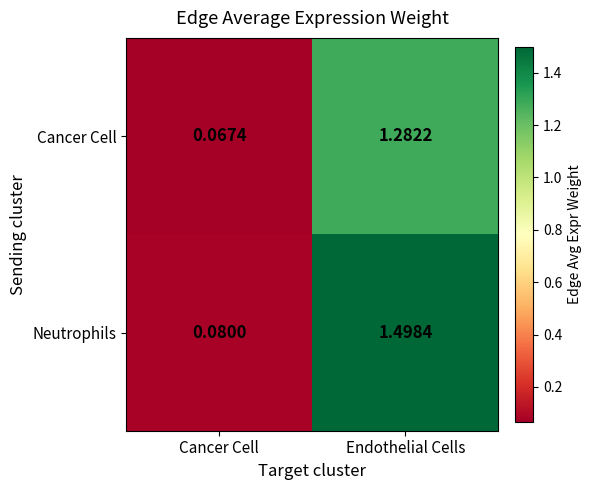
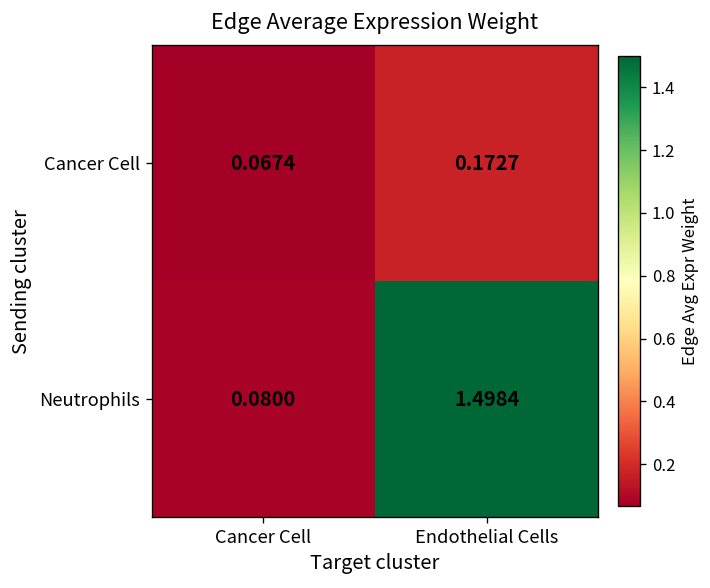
  {
    "Cancer Cell": {
      "Cancer Cell": 0.0674,
-     "Endothelial Cells": 1.2822
+     "Endothelial Cells": 0.1727
    },
    "Neutrophils": {
      "Cancer Cell": 0.0800,
      "Endothelial Cells": 1.4984
    }
  }
